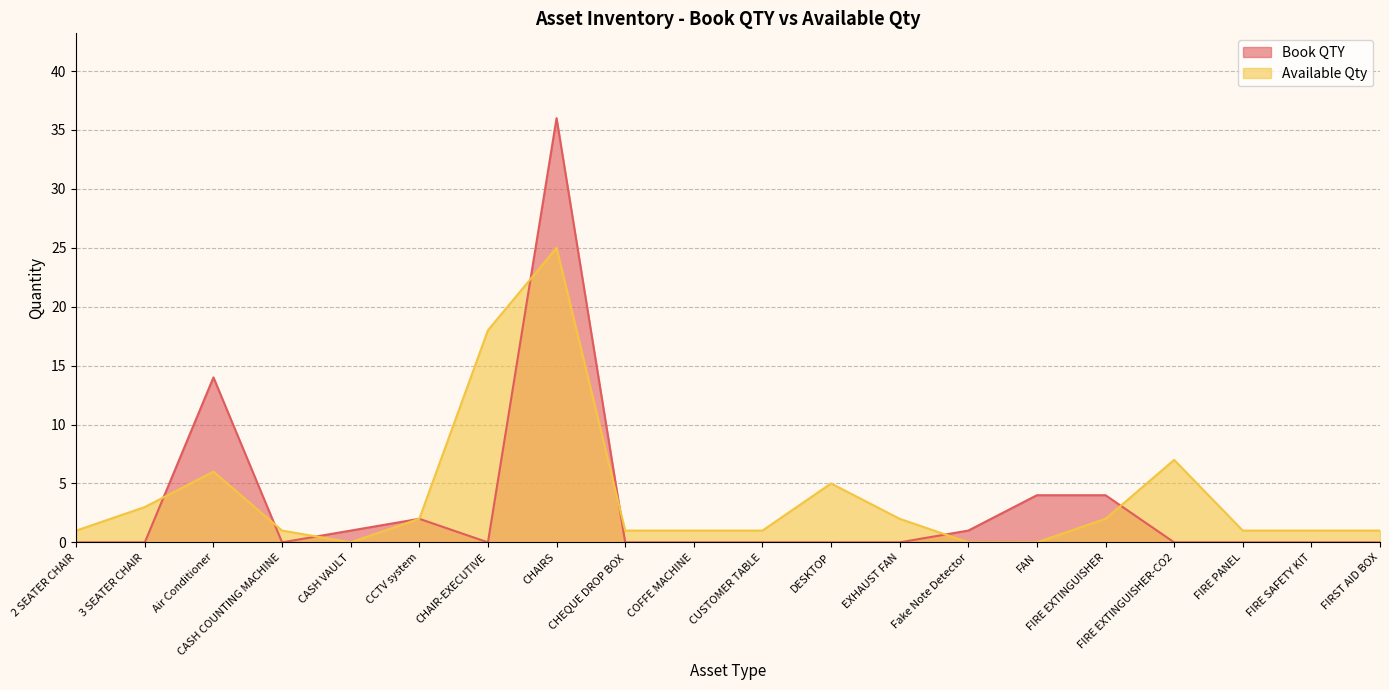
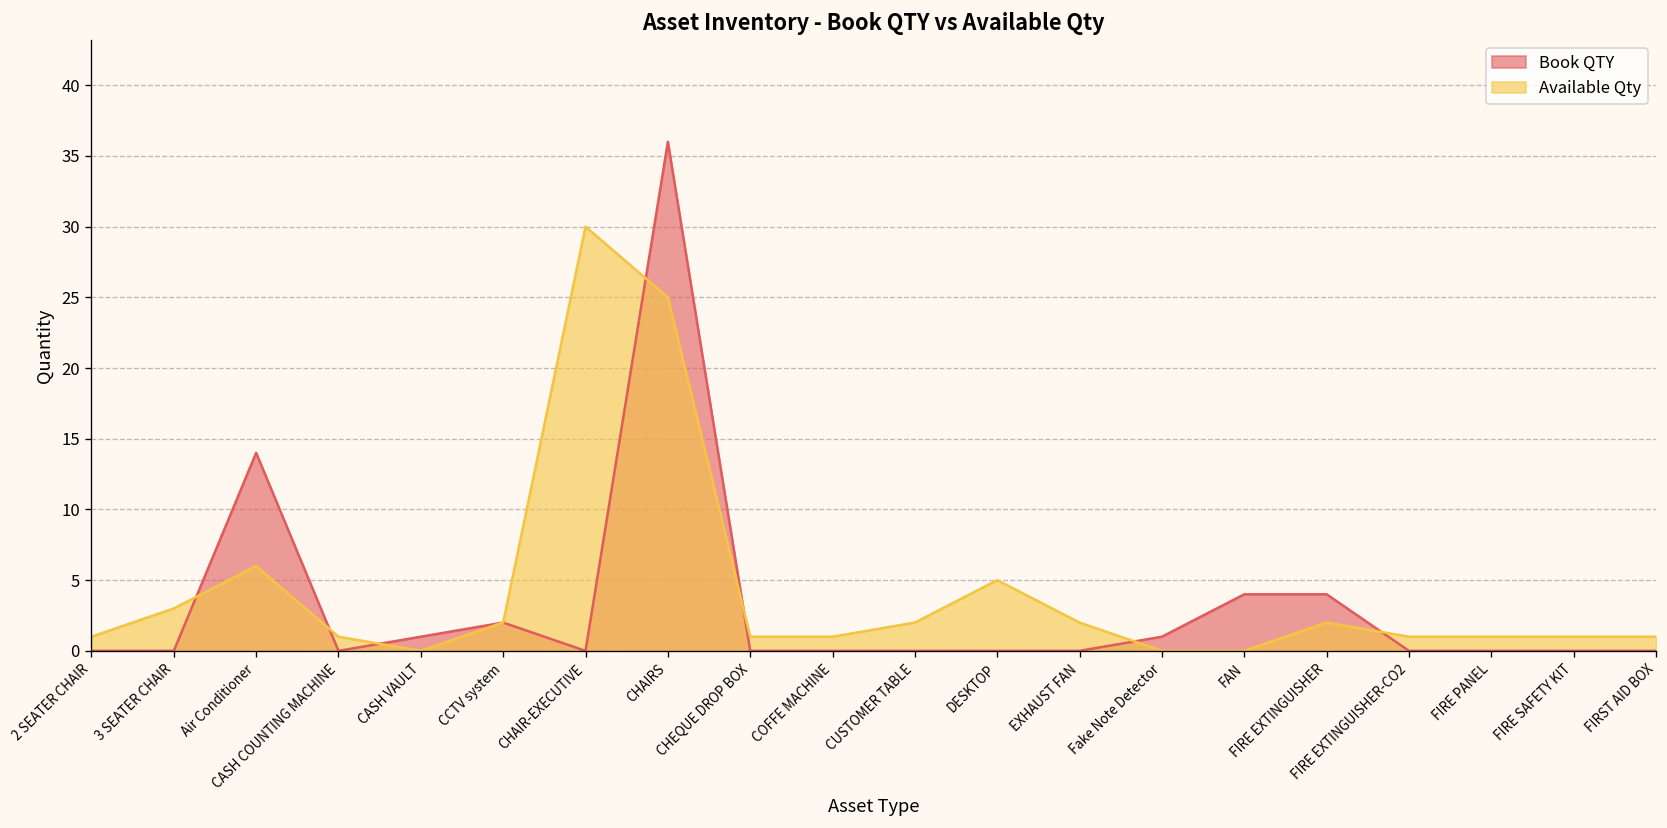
  {
    "Book QTY": {
      "2 SEATER CHAIR": 0,
      "3 SEATER CHAIR": 0,
      "Air Conditioner": 14,
      "CASH COUNTING MACHINE": 0,
      "CASH VAULT": 1,
      "CHAIR-EXECUTIVE": 0,
      "CHAIRS": 36,
      "CHEQUE DROP BOX": 0,
      "COFFE MACHINE": 0,
      "CUSTOMER TABLE": 0,
      "DESKTOP": 0,
      "EXHAUST FAN": 0,
      "Fake Note Detector": 1,
      "FAN": 4,
      "FIRE EXTINGUISHER": 4,
      "FIRE EXTINGUISHER-CO2": 0,
      "FIRE PANEL": 0,
      "FIRE SAFETY KIT": 0,
      "FIRST AID BOX": 0
    },
    "Available Qty": {
      "2 SEATER CHAIR": 1,
      "3 SEATER CHAIR": 3,
      "Air Conditioner": 6,
      "CASH COUNTING MACHINE": 1,
      "CASH VAULT": 0,
-     "CHAIR-EXECUTIVE": 18,
+     "CHAIR-EXECUTIVE": 30,
      "CHAIRS": 25,
      "CHEQUE DROP BOX": 1,
      "COFFE MACHINE": 1,
-     "CUSTOMER TABLE": 1,
+     "CUSTOMER TABLE": 2,
      "DESKTOP": 5,
      "EXHAUST FAN": 2,
      "Fake Note Detector": 0,
      "FAN": 0,
      "FIRE EXTINGUISHER": 2,
-     "FIRE EXTINGUISHER-CO2": 7,
+     "FIRE EXTINGUISHER-CO2": 1,
      "FIRE PANEL": 1,
      "FIRE SAFETY KIT": 1,
      "FIRST AID BOX": 1
    }
  }
